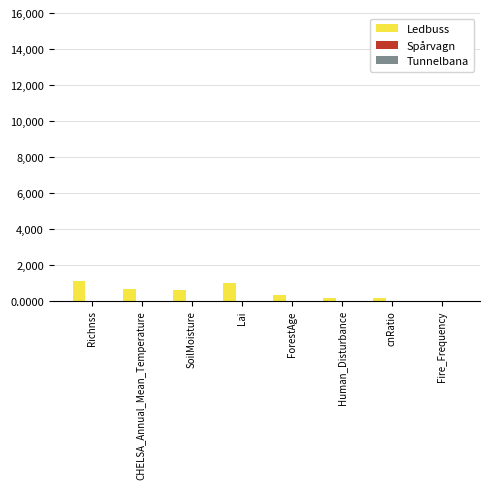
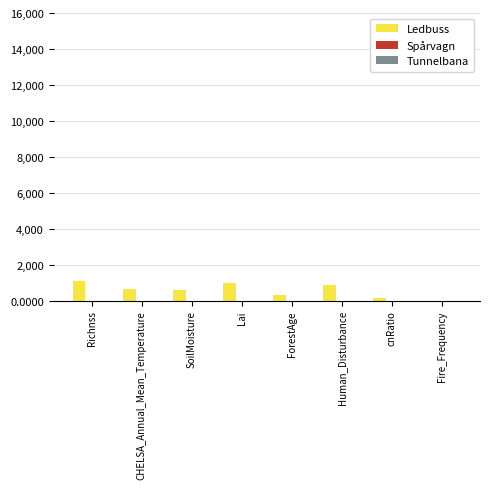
  {
    "Ledbuss": {
      "Richnss": "1,100",
      "CHELSA_Annual_Mean_Temperature": "700",
      "SoilMoisture": "600",
      "Lai": "1,000",
      "ForestAge": "300",
-     "Human_Disturbance": "200"
+     "Human_Disturbance": "900"
    }
  }
